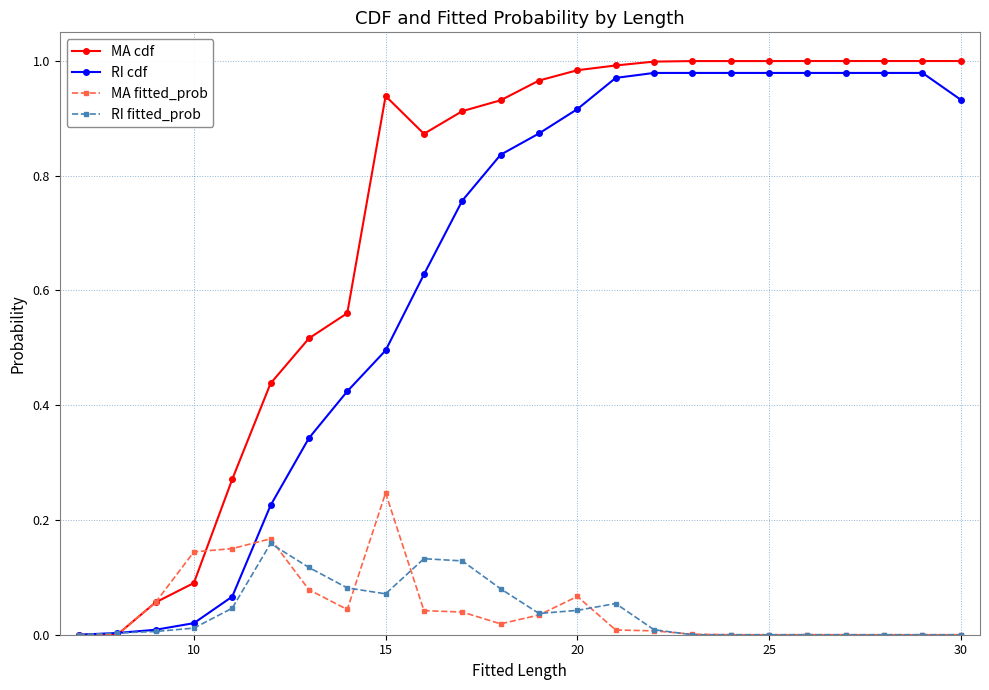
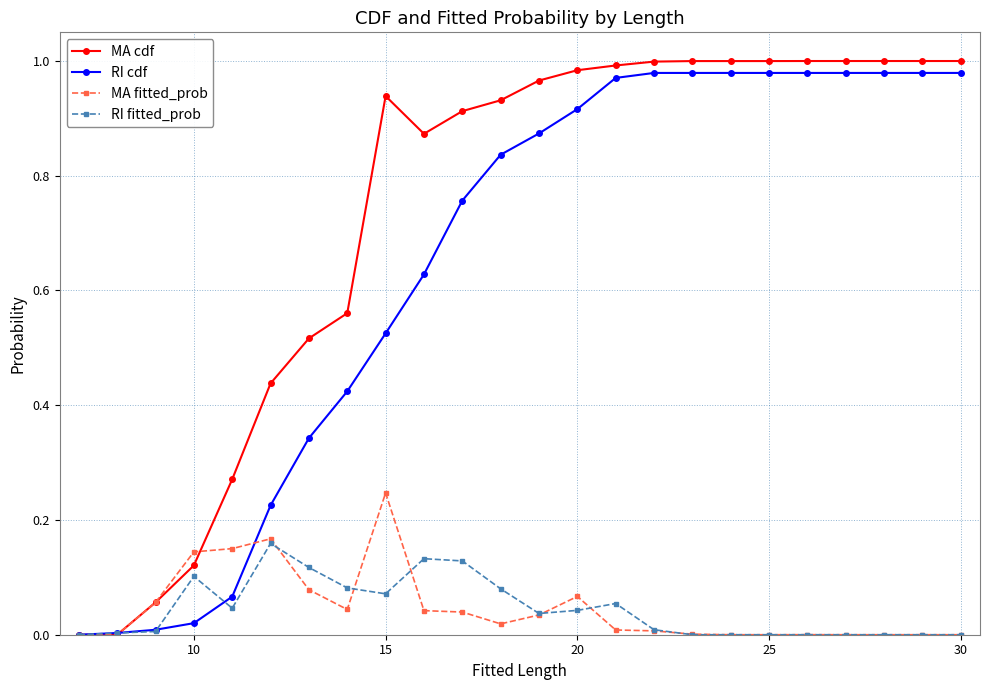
  {
    "MA cdf": {
-     "10": 0.09,
+     "10": 0.12,
      "15": 0.94,
      "20": 0.98,
      "25": 1.00,
      "30": 1.00
    },
    "RI cdf": {
      "10": 0.02,
-     "15": 0.50,
+     "15": 0.53,
      "20": 0.92,
      "25": 0.98,
-     "30": 0.93
+     "30": 0.98
    },
    "MA fitted_prob": {
      "10": 0.14,
      "15": 0.25,
      "20": 0.07
    },
    "RI fitted_prob": {
-     "10": 0.01,
+     "10": 0.10,
      "15": 0.07,
      "20": 0.04
    }
  }
